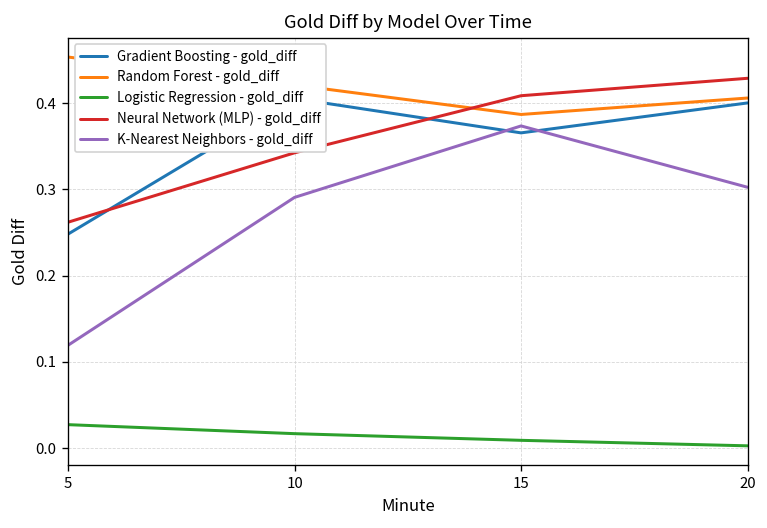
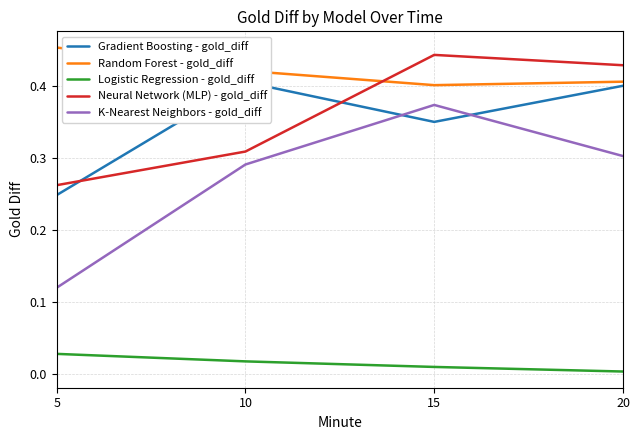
  {
    "Gradient Boosting - gold_diff": {
      "5": 0.25,
-     "15": 0.37,
+     "15": 0.35,
      "20": 0.40
    },
    "Random Forest - gold_diff": {
      "5": 0.45,
-     "15": 0.39,
+     "15": 0.40,
      "20": 0.41
    },
    "Logistic Regression - gold_diff": {
      "5": 0.03,
      "10": 0.02,
      "15": 0.01,
      "20": 0.00
    },
    "Neural Network (MLP) - gold_diff": {
      "5": 0.26,
-     "10": 0.34,
-     "15": 0.41,
+     "10": 0.31,
+     "15": 0.44,
      "20": 0.43
    },
    "K-Nearest Neighbors - gold_diff": {
      "5": 0.12,
      "10": 0.29,
      "15": 0.37,
      "20": 0.30
    }
  }
